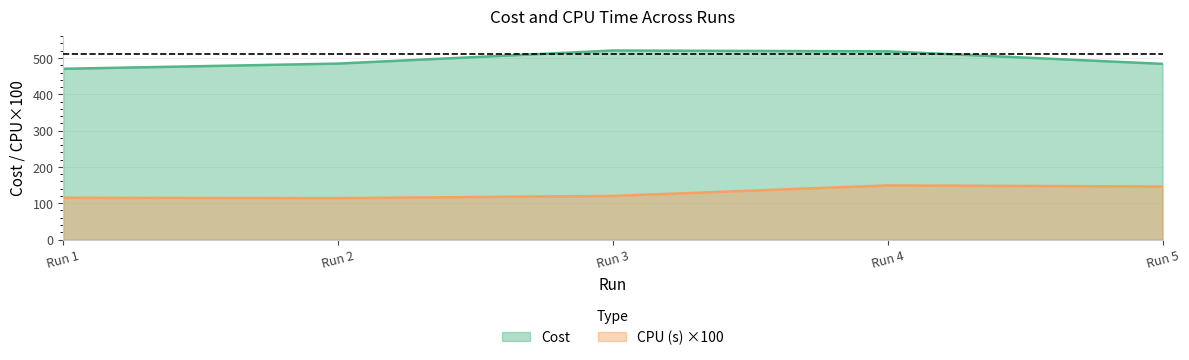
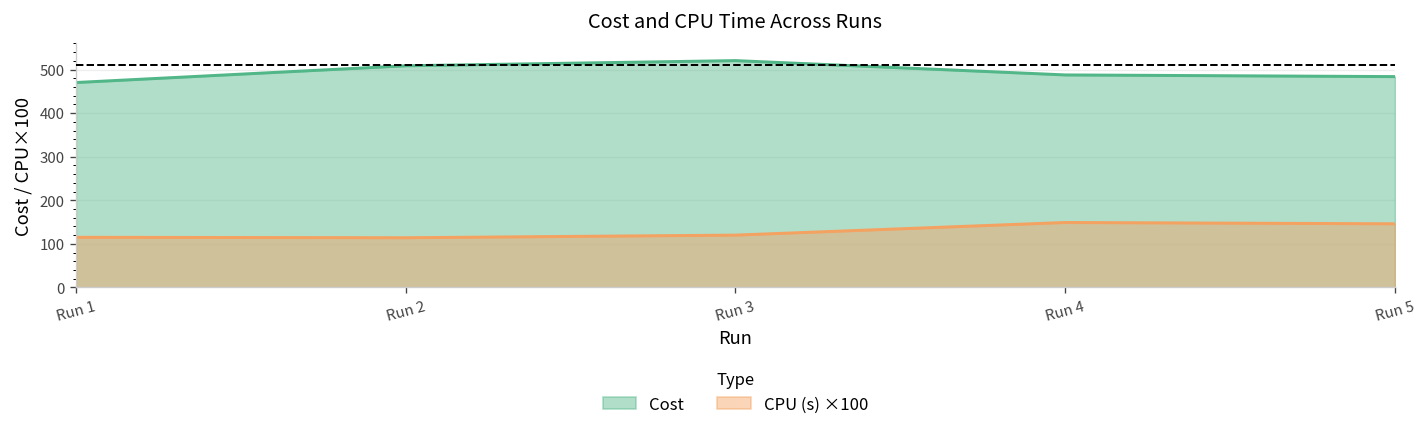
  {
    "Cost": {
      "Run 1": 470,
-     "Run 2": 480,
+     "Run 2": 510,
      "Run 3": 520,
-     "Run 4": 520,
+     "Run 4": 490,
      "Run 5": 480
    },
    "CPU (s) ×100": {
      "Run 1": 110,
      "Run 2": 110,
      "Run 3": 120,
      "Run 4": 150,
      "Run 5": 150
    }
  }
